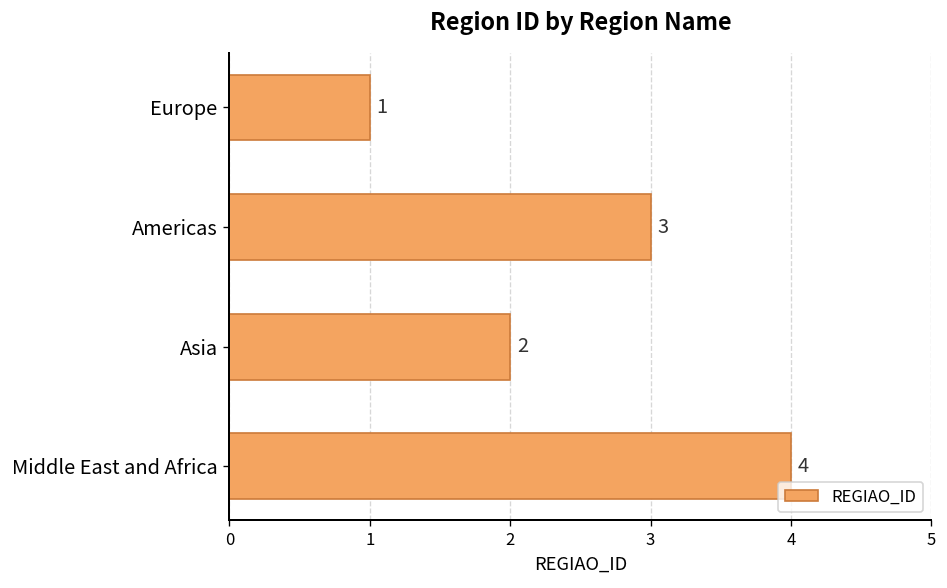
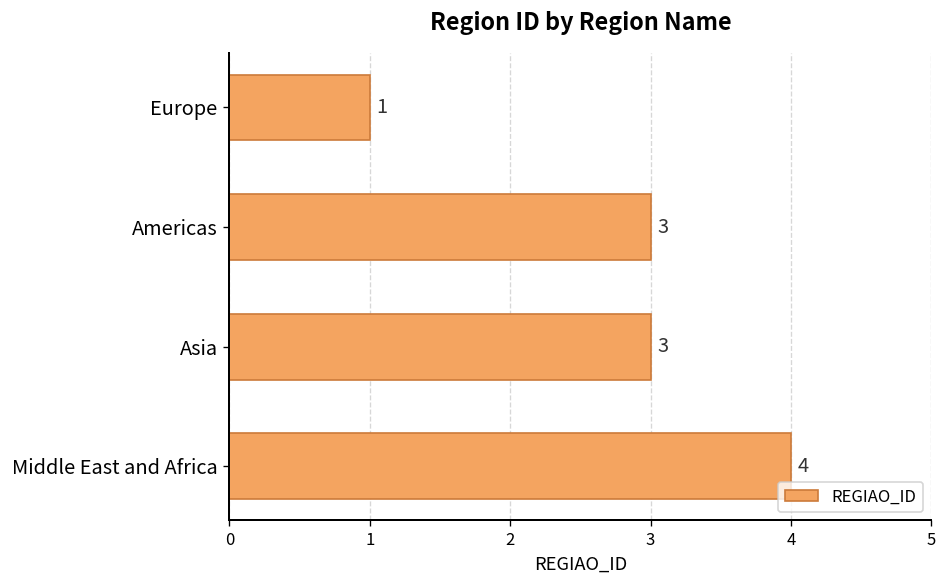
  {
    "Europe": 1,
    "Americas": 3,
-   "Asia": 2,
+   "Asia": 3,
    "Middle East and Africa": 4
  }
